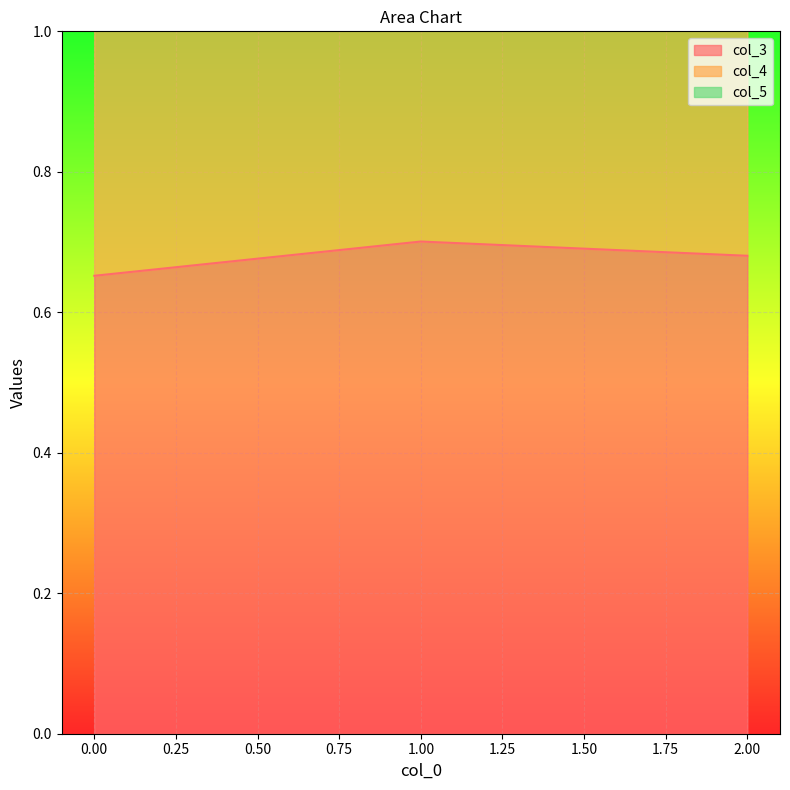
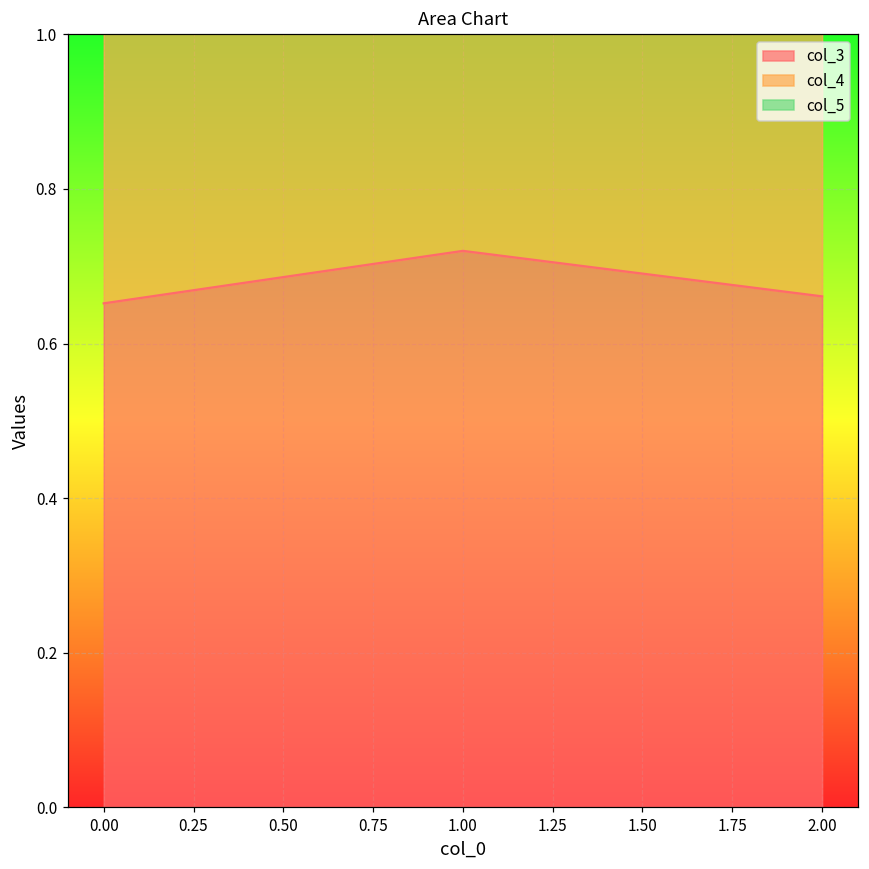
  {
    "col_3": {
      "0.00": 0.65,
-     "1.00": 0.70,
-     "2.00": 0.68
+     "1.00": 0.72,
+     "2.00": 0.66
    }
  }
